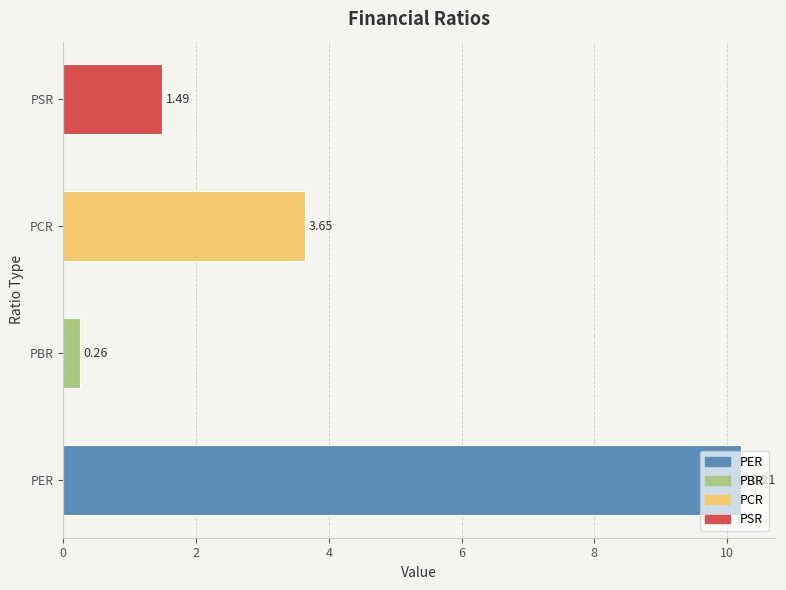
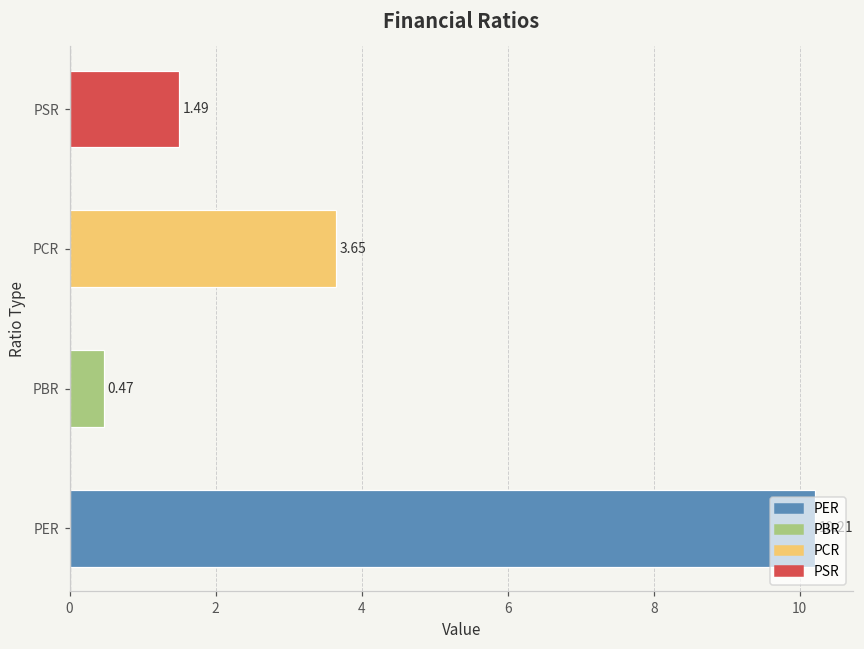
  {
    "PSR": 1.49,
    "PCR": 3.65,
-   "PBR": 0.26
+   "PBR": 0.47
  }
